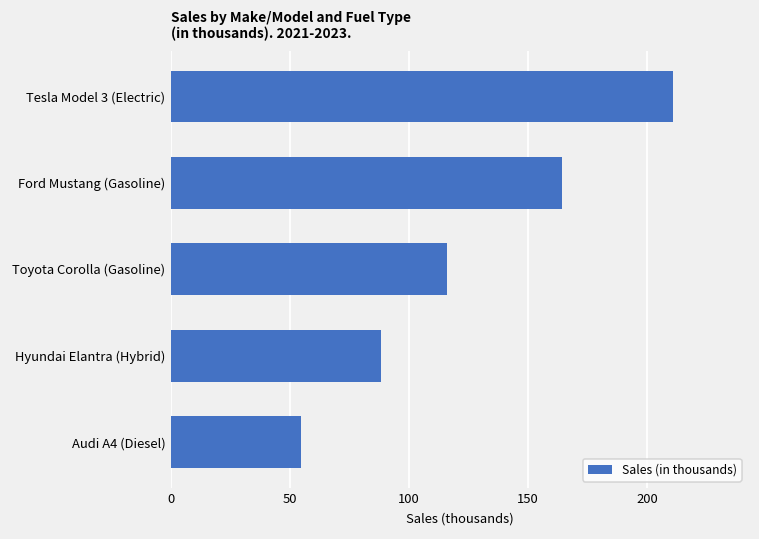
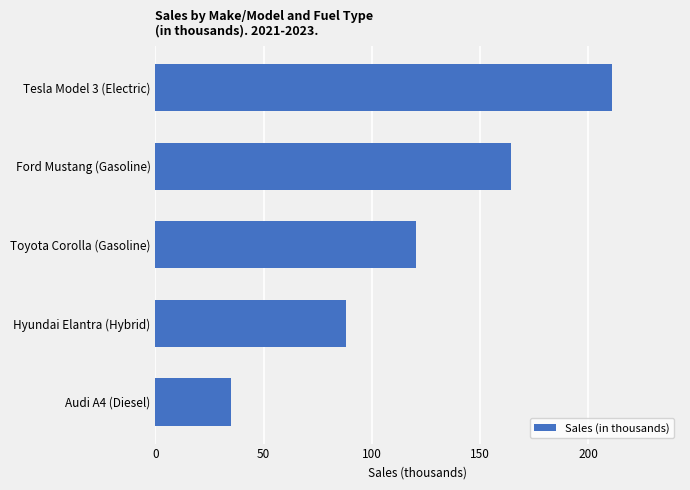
  {
    "Tesla Model 3 (Electric)": 211,
    "Ford Mustang (Gasoline)": 164,
-   "Toyota Corolla (Gasoline)": 116,
+   "Toyota Corolla (Gasoline)": 121,
    "Hyundai Elantra (Hybrid)": 88,
-   "Audi A4 (Diesel)": 55
+   "Audi A4 (Diesel)": 35
  }
